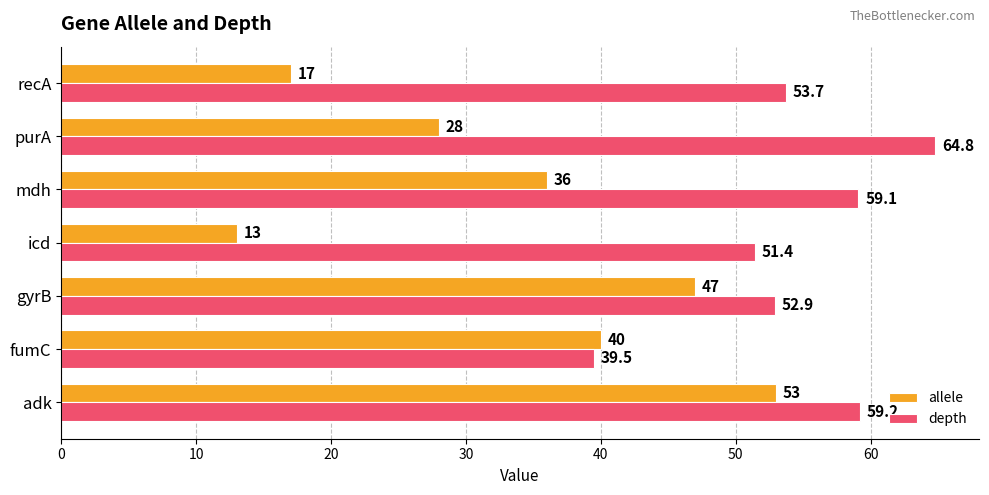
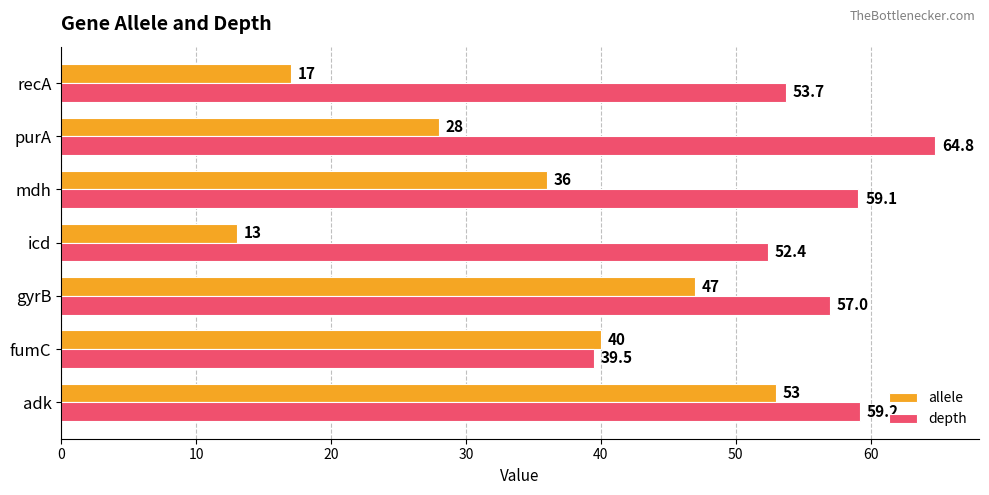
  {
    "allele": {
      "recA": 17,
      "purA": 28,
      "mdh": 36,
      "icd": 13,
      "gyrB": 47,
      "fumC": 40,
      "adk": 53
    },
    "depth": {
      "recA": 53.7,
      "purA": 64.8,
      "mdh": 59.1,
-     "icd": 51.4,
-     "gyrB": 52.9,
+     "icd": 52.4,
+     "gyrB": 57.0,
      "fumC": 39.5,
      "adk": 59.2
    }
  }
